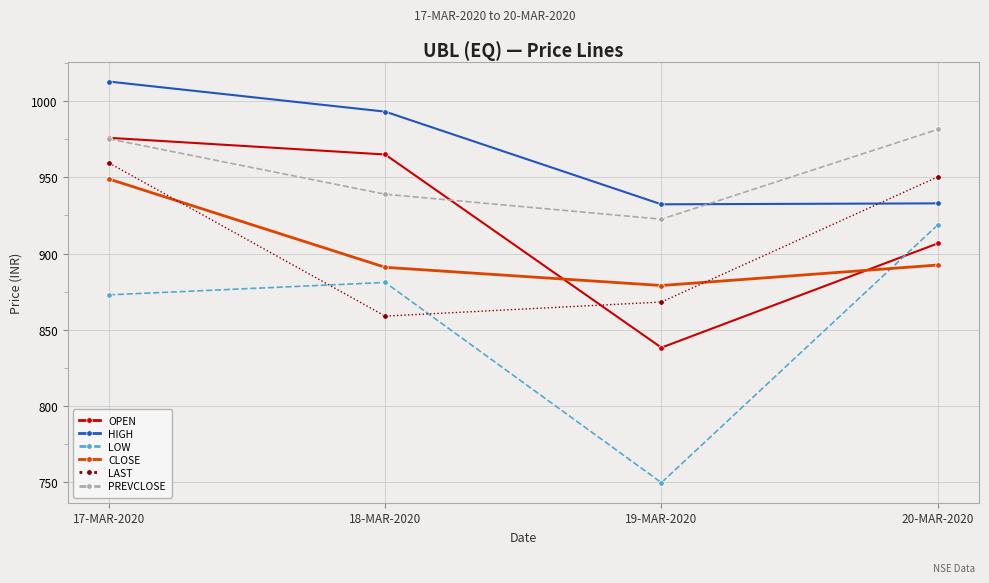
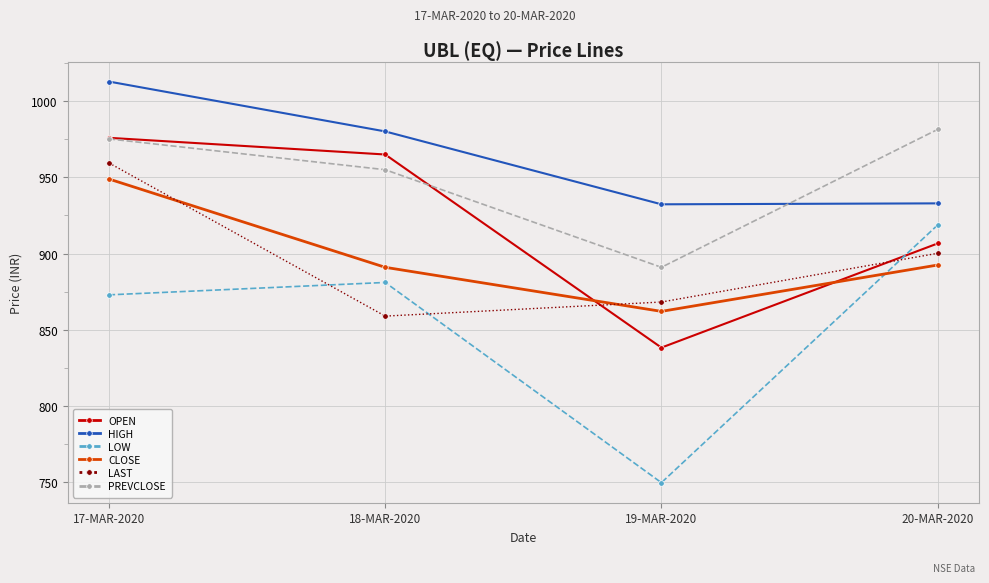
  {
    "OPEN": {
      "18-MAR-2020": 965,
      "19-MAR-2020": 838,
      "20-MAR-2020": 907
    },
    "HIGH": {
      "17-MAR-2020": 1013,
-     "18-MAR-2020": 993,
+     "18-MAR-2020": 980,
      "19-MAR-2020": 932,
      "20-MAR-2020": 933
    },
    "LOW": {
      "17-MAR-2020": 873,
      "18-MAR-2020": 881,
      "19-MAR-2020": 750,
      "20-MAR-2020": 919
    },
    "CLOSE": {
      "17-MAR-2020": 949,
      "18-MAR-2020": 891,
-     "19-MAR-2020": 879,
+     "19-MAR-2020": 862,
      "20-MAR-2020": 892
    },
    "LAST": {
      "17-MAR-2020": 960,
      "18-MAR-2020": 859,
      "19-MAR-2020": 868,
-     "20-MAR-2020": 950
+     "20-MAR-2020": 900
    },
    "PREVCLOSE": {
-     "18-MAR-2020": 939,
-     "19-MAR-2020": 923,
+     "18-MAR-2020": 955,
+     "19-MAR-2020": 891,
      "20-MAR-2020": 982
    }
  }
